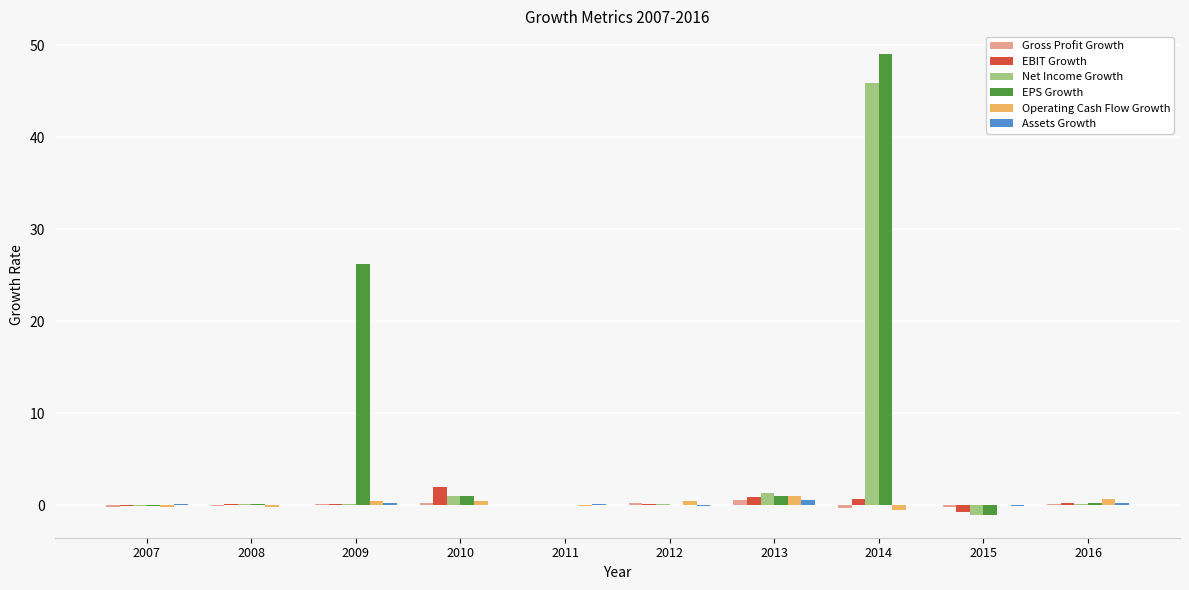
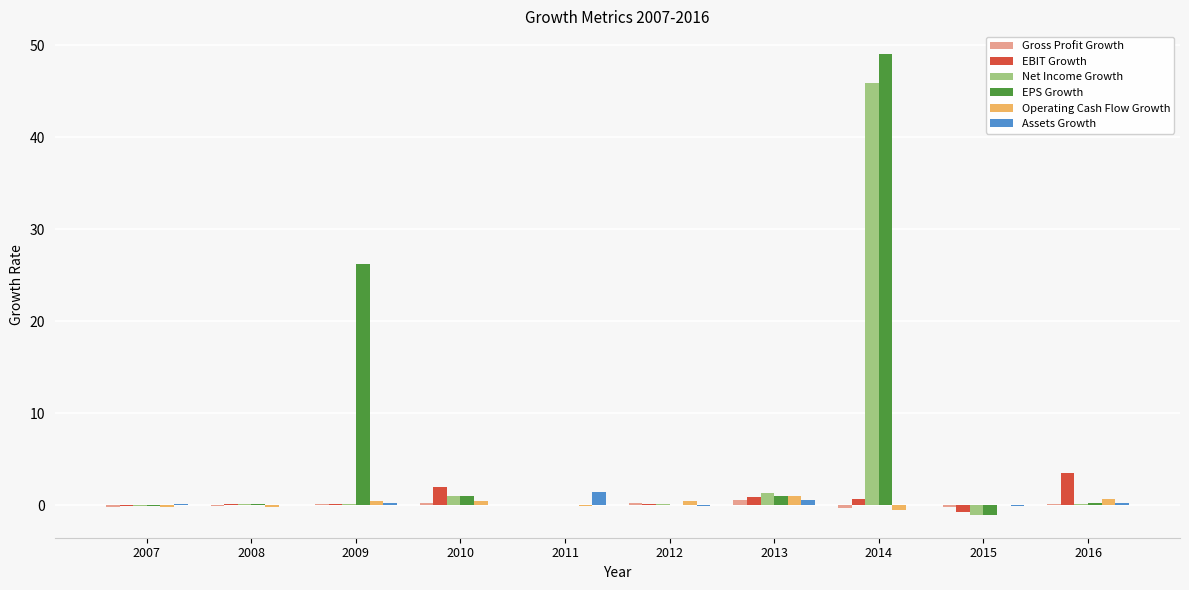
  {
    "EBIT Growth": {
      "2010": 2,
      "2013": 1,
      "2014": 1,
      "2015": -1,
-     "2016": 0
+     "2016": 4
    },
    "Net Income Growth": {
      "2010": 1,
      "2013": 1,
      "2014": 46,
      "2015": -1
    },
    "EPS Growth": {
      "2009": 26,
      "2010": 1,
      "2013": 1,
      "2014": 49,
      "2015": -1
    },
    "Assets Growth": {
-     "2011": 0,
+     "2011": 1,
      "2013": 1,
      "2016": 0
    }
  }
